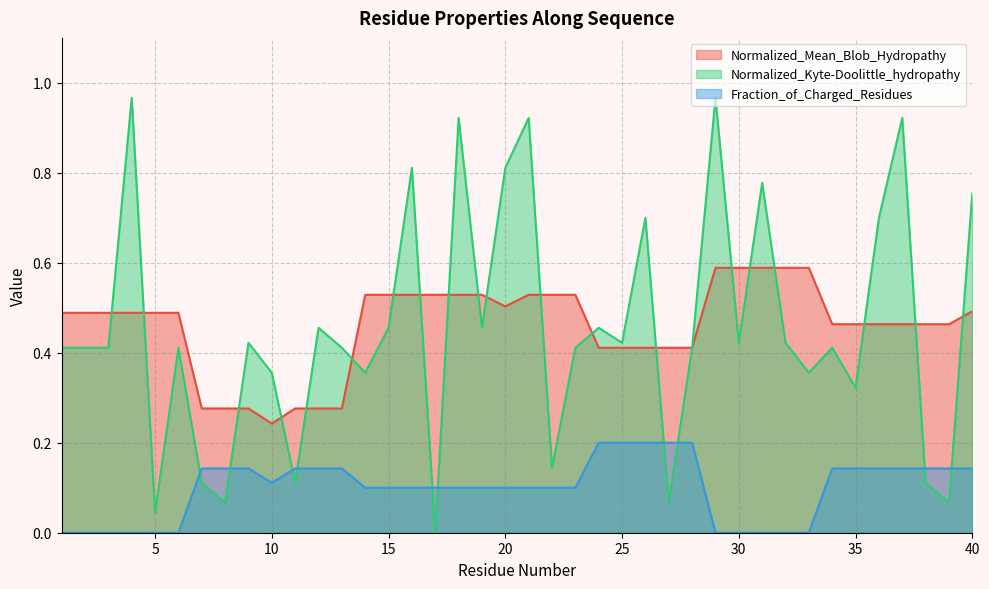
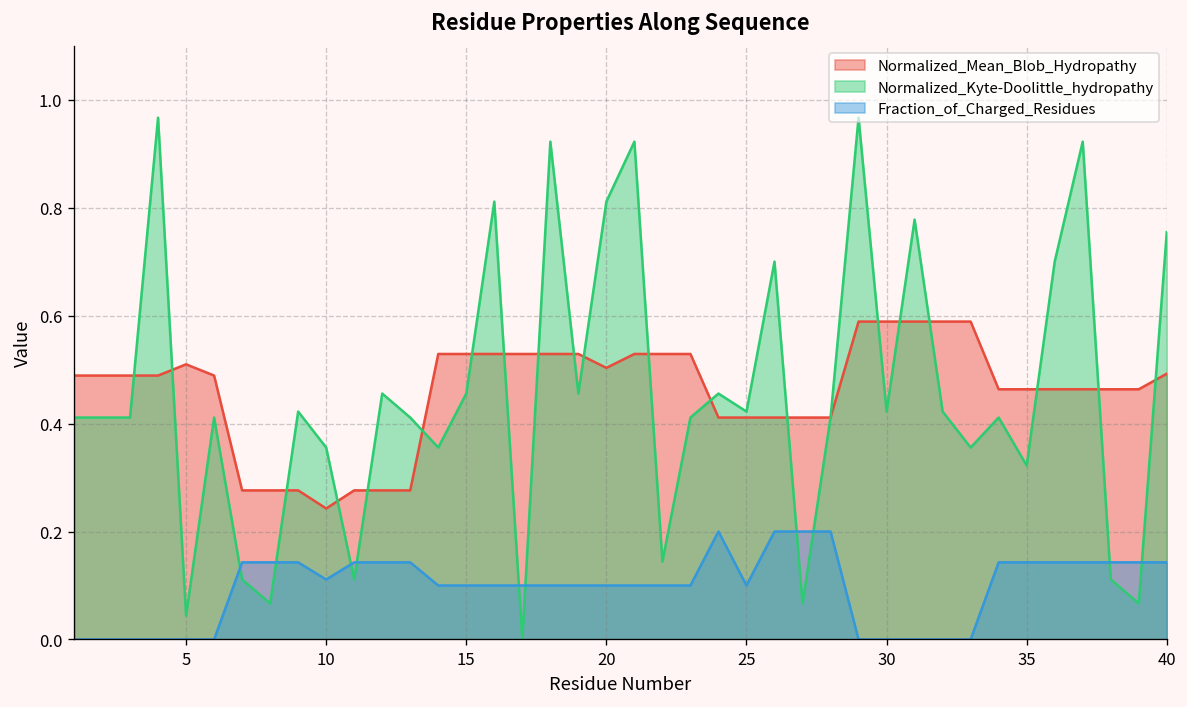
  {
    "Normalized_Mean_Blob_Hydropathy": {
-     "5": 0.49,
+     "5": 0.51,
      "10": 0.24,
      "15": 0.53,
      "20": 0.50,
      "25": 0.41,
      "30": 0.59,
      "35": 0.46,
      "40": 0.49
    },
    "Normalized_Kyte-Doolittle_hydropathy": {
      "5": 0.04,
      "10": 0.36,
      "15": 0.46,
      "20": 0.81,
      "25": 0.42,
      "30": 0.42,
      "35": 0.32,
      "40": 0.75
    },
    "Fraction_of_Charged_Residues": {
      "5": 0.0,
      "10": 0.11,
      "15": 0.1,
      "20": 0.1,
-     "25": 0.2,
+     "25": 0.1,
      "30": 0.0,
      "35": 0.14,
      "40": 0.14
    }
  }
